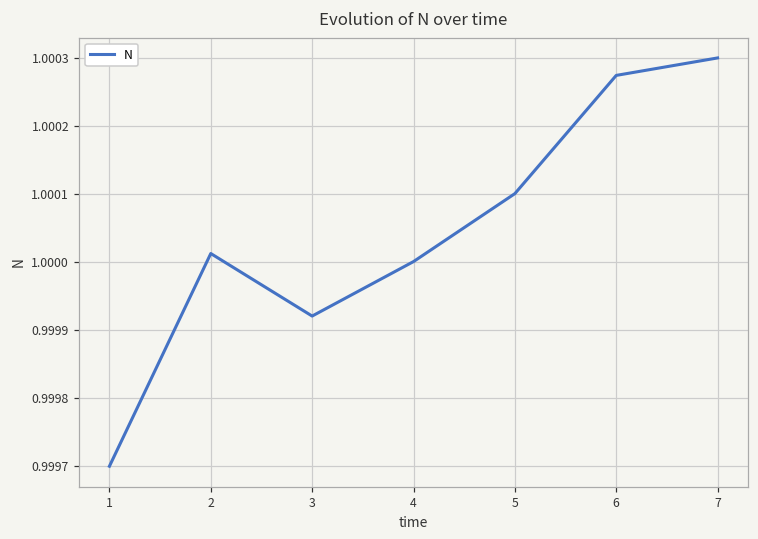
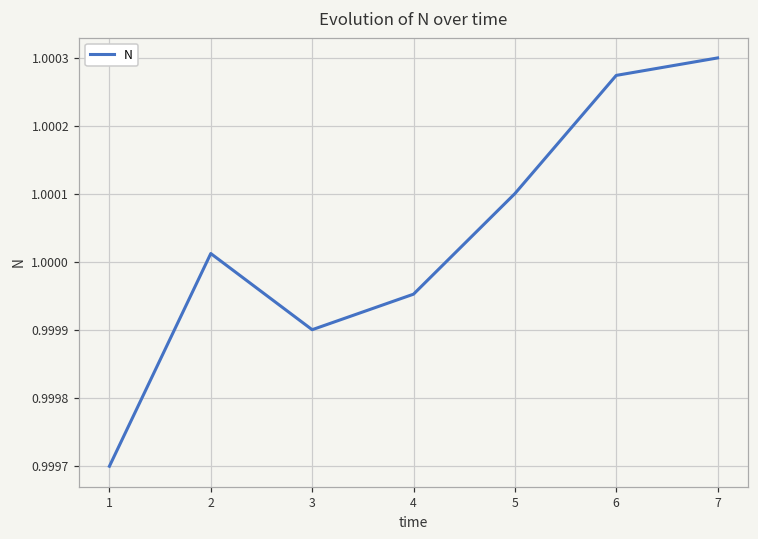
  {
    "1": 0.99970,
    "2": 1.00001,
-   "3": 0.99992,
-   "4": 1.00000,
+   "3": 0.99990,
+   "4": 0.99995,
    "5": 1.00010,
    "6": 1.00027,
    "7": 1.00030
  }
